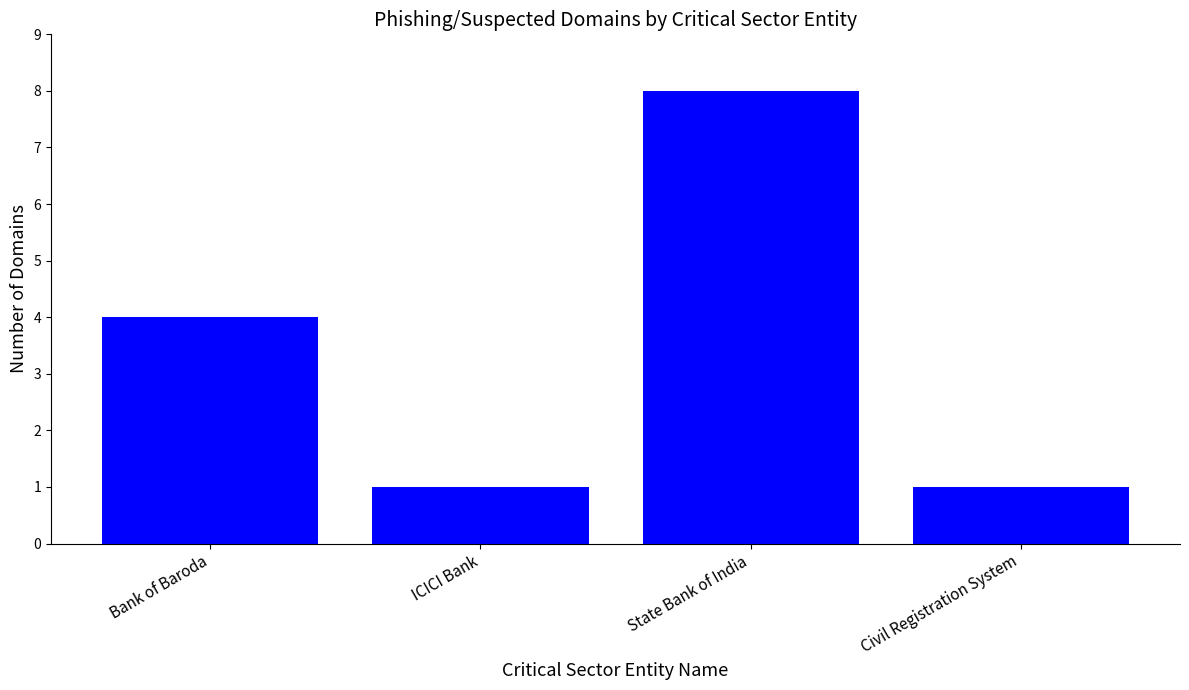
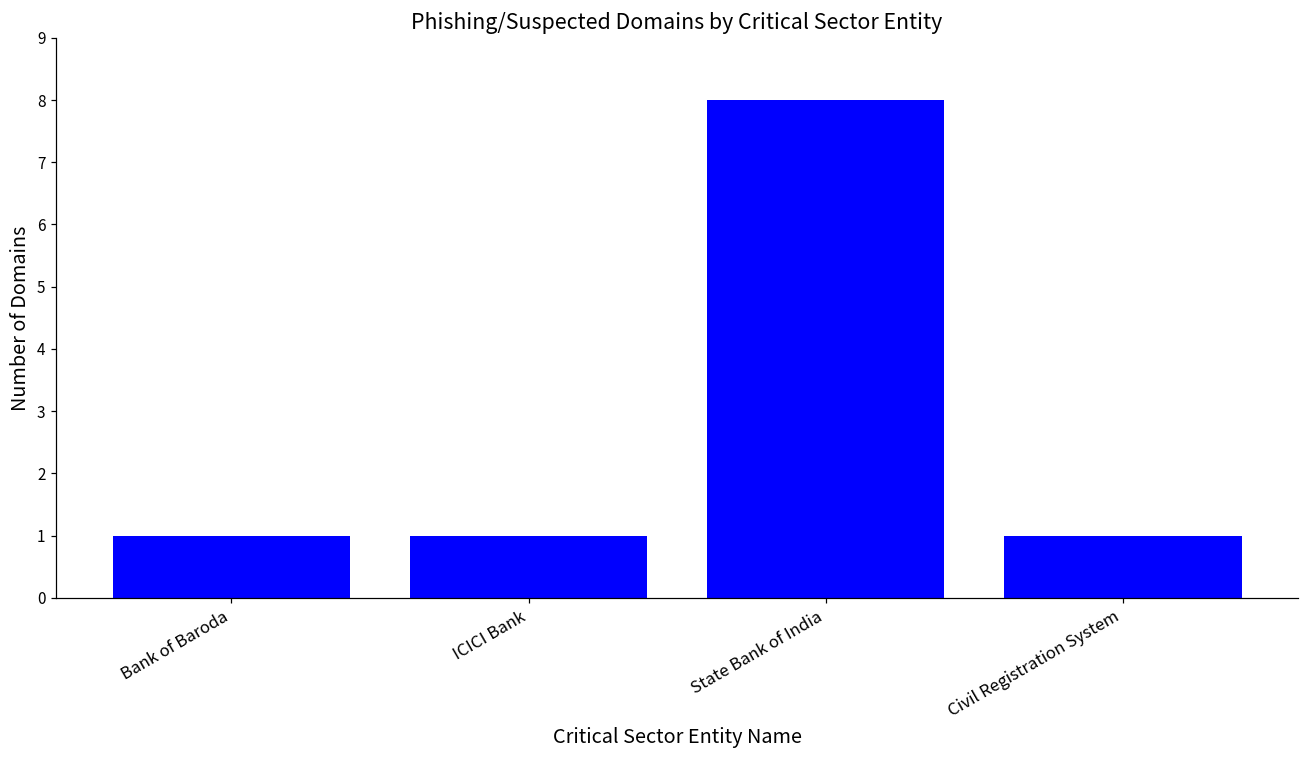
  {
-   "Bank of Baroda": 4,
+   "Bank of Baroda": 1,
    "ICICI Bank": 1,
    "State Bank of India": 8,
    "Civil Registration System": 1
  }
